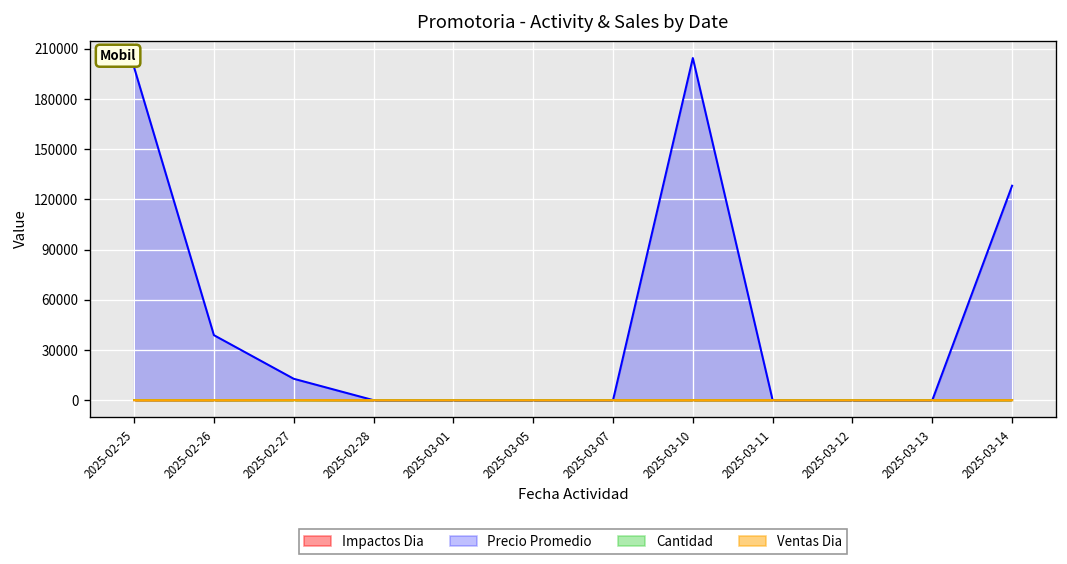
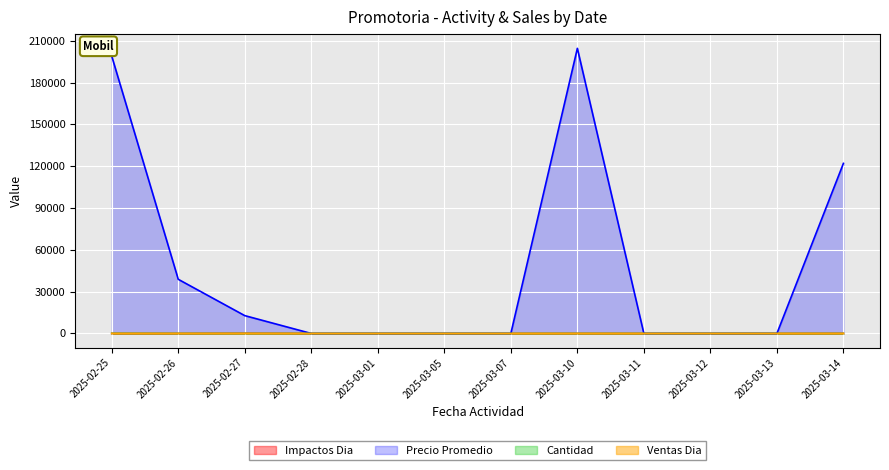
  {
    "Precio Promedio": {
      "2025-02-25": 199000,
      "2025-02-26": 39000,
      "2025-02-27": 13000,
      "2025-03-10": 205000,
-     "2025-03-14": 128000
+     "2025-03-14": 122000
    }
  }
